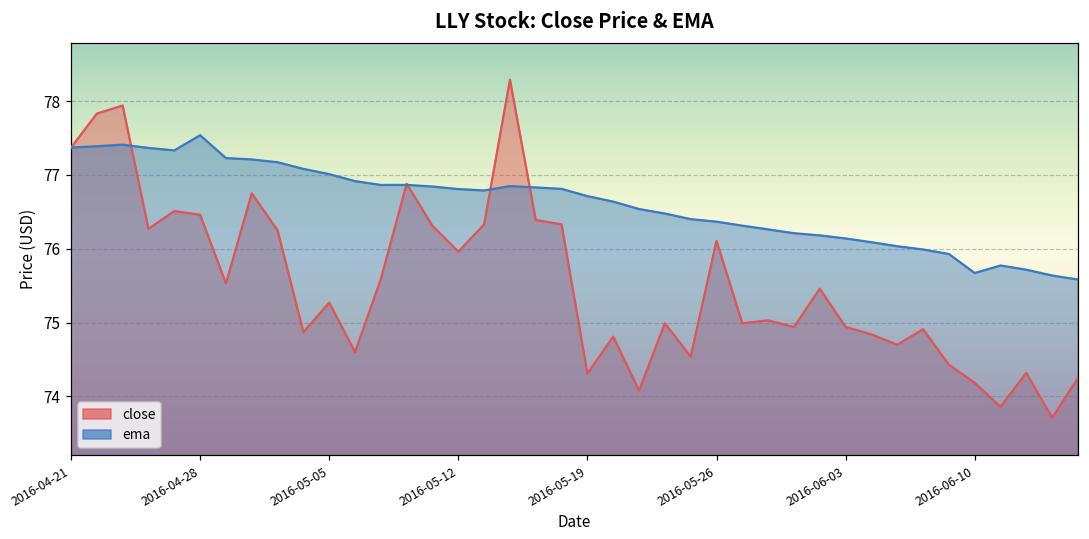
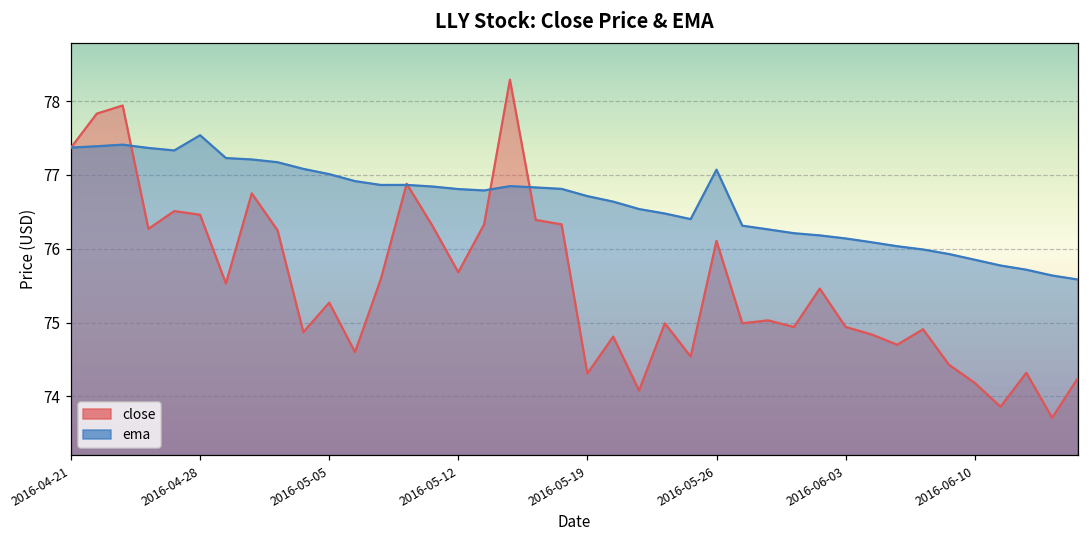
  {
    "close": {
      "2016-04-28": 76.5,
      "2016-05-05": 75.3,
-     "2016-05-12": 76.0,
+     "2016-05-12": 75.7,
      "2016-05-19": 74.3,
      "2016-05-26": 76.1,
      "2016-06-03": 74.9,
      "2016-06-10": 74.2
    },
    "ema": {
      "2016-04-28": 77.5,
      "2016-05-05": 77.0,
      "2016-05-12": 76.8,
      "2016-05-19": 76.7,
-     "2016-05-26": 76.4,
+     "2016-05-26": 77.1,
      "2016-06-03": 76.1,
-     "2016-06-10": 75.7
+     "2016-06-10": 75.9
    }
  }
